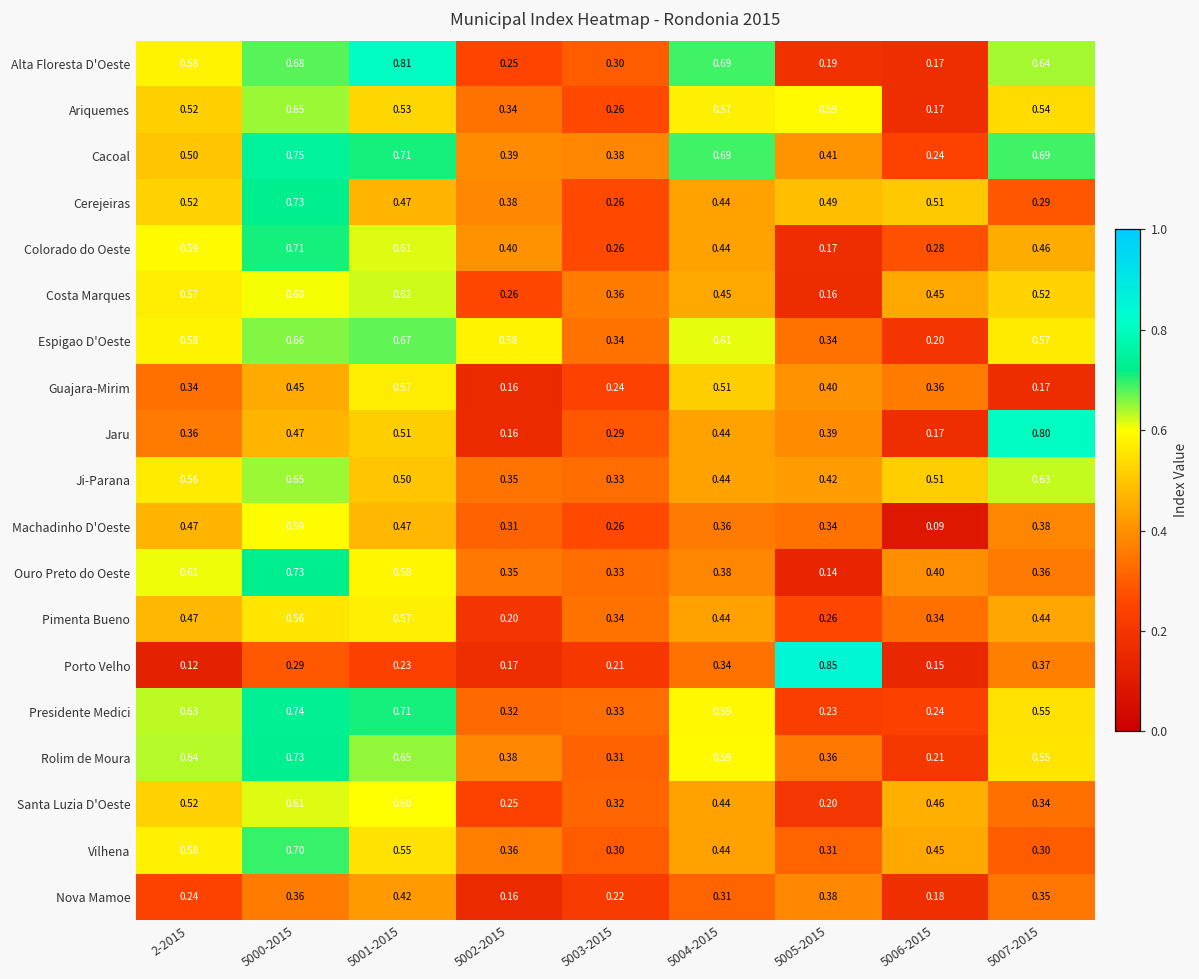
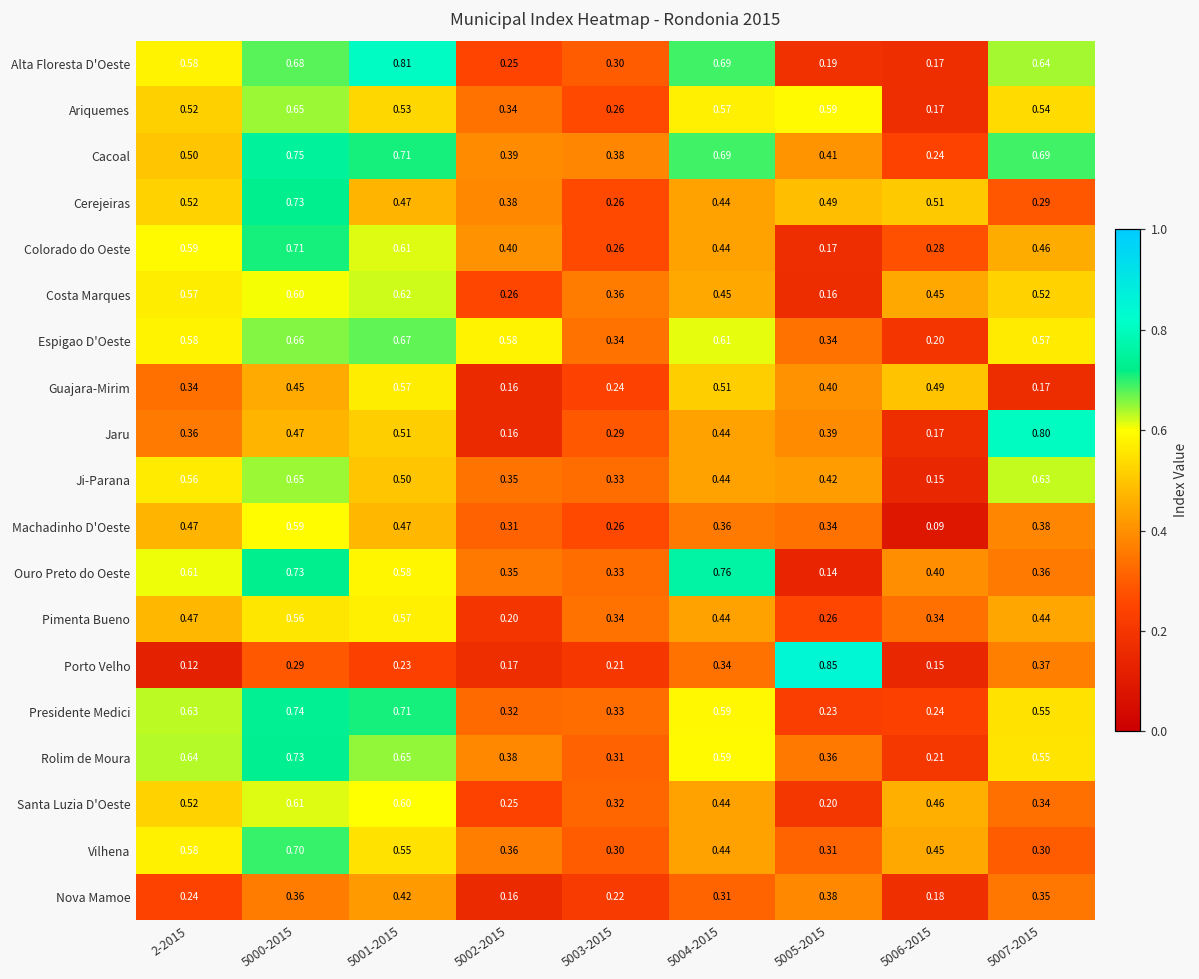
  {
    "Alta Floresta D'Oeste": {
      "2-2015": 0.58,
      "5000-2015": 0.68,
      "5001-2015": 0.81,
      "5002-2015": 0.25,
      "5003-2015": 0.30,
      "5004-2015": 0.69,
      "5005-2015": 0.19,
      "5006-2015": 0.17,
      "5007-2015": 0.64
    },
    "Ariquemes": {
      "2-2015": 0.52,
      "5000-2015": 0.65,
      "5001-2015": 0.53,
      "5002-2015": 0.34,
      "5003-2015": 0.26,
      "5004-2015": 0.57,
      "5005-2015": 0.59,
      "5006-2015": 0.17,
      "5007-2015": 0.54
    },
    "Cacoal": {
      "2-2015": 0.50,
      "5000-2015": 0.75,
      "5001-2015": 0.71,
      "5002-2015": 0.39,
      "5003-2015": 0.38,
      "5004-2015": 0.69,
      "5005-2015": 0.41,
      "5006-2015": 0.24,
      "5007-2015": 0.69
    },
    "Cerejeiras": {
      "2-2015": 0.52,
      "5000-2015": 0.73,
      "5001-2015": 0.47,
      "5002-2015": 0.38,
      "5003-2015": 0.26,
      "5004-2015": 0.44,
      "5005-2015": 0.49,
      "5006-2015": 0.51,
      "5007-2015": 0.29
    },
    "Colorado do Oeste": {
      "2-2015": 0.59,
      "5000-2015": 0.71,
      "5001-2015": 0.61,
      "5002-2015": 0.40,
      "5003-2015": 0.26,
      "5004-2015": 0.44,
      "5005-2015": 0.17,
      "5006-2015": 0.28,
      "5007-2015": 0.46
    },
    "Costa Marques": {
      "2-2015": 0.57,
      "5000-2015": 0.60,
      "5001-2015": 0.62,
      "5002-2015": 0.26,
      "5003-2015": 0.36,
      "5004-2015": 0.45,
      "5005-2015": 0.16,
      "5006-2015": 0.45,
      "5007-2015": 0.52
    },
    "Espigao D'Oeste": {
      "2-2015": 0.58,
      "5000-2015": 0.66,
      "5001-2015": 0.67,
      "5002-2015": 0.58,
      "5003-2015": 0.34,
      "5004-2015": 0.61,
      "5005-2015": 0.34,
      "5006-2015": 0.20,
      "5007-2015": 0.57
    },
    "Guajara-Mirim": {
      "2-2015": 0.34,
      "5000-2015": 0.45,
      "5001-2015": 0.57,
      "5002-2015": 0.16,
      "5003-2015": 0.24,
      "5004-2015": 0.51,
      "5005-2015": 0.40,
-     "5006-2015": 0.36,
+     "5006-2015": 0.49,
      "5007-2015": 0.17
    },
    "Jaru": {
      "2-2015": 0.36,
      "5000-2015": 0.47,
      "5001-2015": 0.51,
      "5002-2015": 0.16,
      "5003-2015": 0.29,
      "5004-2015": 0.44,
      "5005-2015": 0.39,
      "5006-2015": 0.17,
      "5007-2015": 0.80
    },
    "Ji-Parana": {
      "2-2015": 0.56,
      "5000-2015": 0.65,
      "5001-2015": 0.50,
      "5002-2015": 0.35,
      "5003-2015": 0.33,
      "5004-2015": 0.44,
      "5005-2015": 0.42,
-     "5006-2015": 0.51,
+     "5006-2015": 0.15,
      "5007-2015": 0.63
    },
    "Machadinho D'Oeste": {
      "2-2015": 0.47,
      "5000-2015": 0.59,
      "5001-2015": 0.47,
      "5002-2015": 0.31,
      "5003-2015": 0.26,
      "5004-2015": 0.36,
      "5005-2015": 0.34,
      "5006-2015": 0.09,
      "5007-2015": 0.38
    },
    "Ouro Preto do Oeste": {
      "2-2015": 0.61,
      "5000-2015": 0.73,
      "5001-2015": 0.58,
      "5002-2015": 0.35,
      "5003-2015": 0.33,
-     "5004-2015": 0.38,
+     "5004-2015": 0.76,
      "5005-2015": 0.14,
      "5006-2015": 0.40,
      "5007-2015": 0.36
    },
    "Pimenta Bueno": {
      "2-2015": 0.47,
      "5000-2015": 0.56,
      "5001-2015": 0.57,
      "5002-2015": 0.20,
      "5003-2015": 0.34,
      "5004-2015": 0.44,
      "5005-2015": 0.26,
      "5006-2015": 0.34,
      "5007-2015": 0.44
    },
    "Porto Velho": {
      "2-2015": 0.12,
      "5000-2015": 0.29,
      "5001-2015": 0.23,
      "5002-2015": 0.17,
      "5003-2015": 0.21,
      "5004-2015": 0.34,
      "5005-2015": 0.85,
      "5006-2015": 0.15,
      "5007-2015": 0.37
    },
    "Presidente Medici": {
      "2-2015": 0.63,
      "5000-2015": 0.74,
      "5001-2015": 0.71,
      "5002-2015": 0.32,
      "5003-2015": 0.33,
      "5004-2015": 0.59,
      "5005-2015": 0.23,
      "5006-2015": 0.24,
      "5007-2015": 0.55
    },
    "Rolim de Moura": {
      "2-2015": 0.64,
      "5000-2015": 0.73,
      "5001-2015": 0.65,
      "5002-2015": 0.38,
      "5003-2015": 0.31,
      "5004-2015": 0.59,
      "5005-2015": 0.36,
      "5006-2015": 0.21,
      "5007-2015": 0.55
    },
    "Santa Luzia D'Oeste": {
      "2-2015": 0.52,
      "5000-2015": 0.61,
      "5001-2015": 0.60,
      "5002-2015": 0.25,
      "5003-2015": 0.32,
      "5004-2015": 0.44,
      "5005-2015": 0.20,
      "5006-2015": 0.46,
      "5007-2015": 0.34
    },
    "Vilhena": {
      "2-2015": 0.58,
      "5000-2015": 0.70,
      "5001-2015": 0.55,
      "5002-2015": 0.36,
      "5003-2015": 0.30,
      "5004-2015": 0.44,
      "5005-2015": 0.31,
      "5006-2015": 0.45,
      "5007-2015": 0.30
    },
    "Nova Mamoe": {
      "2-2015": 0.24,
      "5000-2015": 0.36,
      "5001-2015": 0.42,
      "5002-2015": 0.16,
      "5003-2015": 0.22,
      "5004-2015": 0.31,
      "5005-2015": 0.38,
      "5006-2015": 0.18,
      "5007-2015": 0.35
    }
  }
